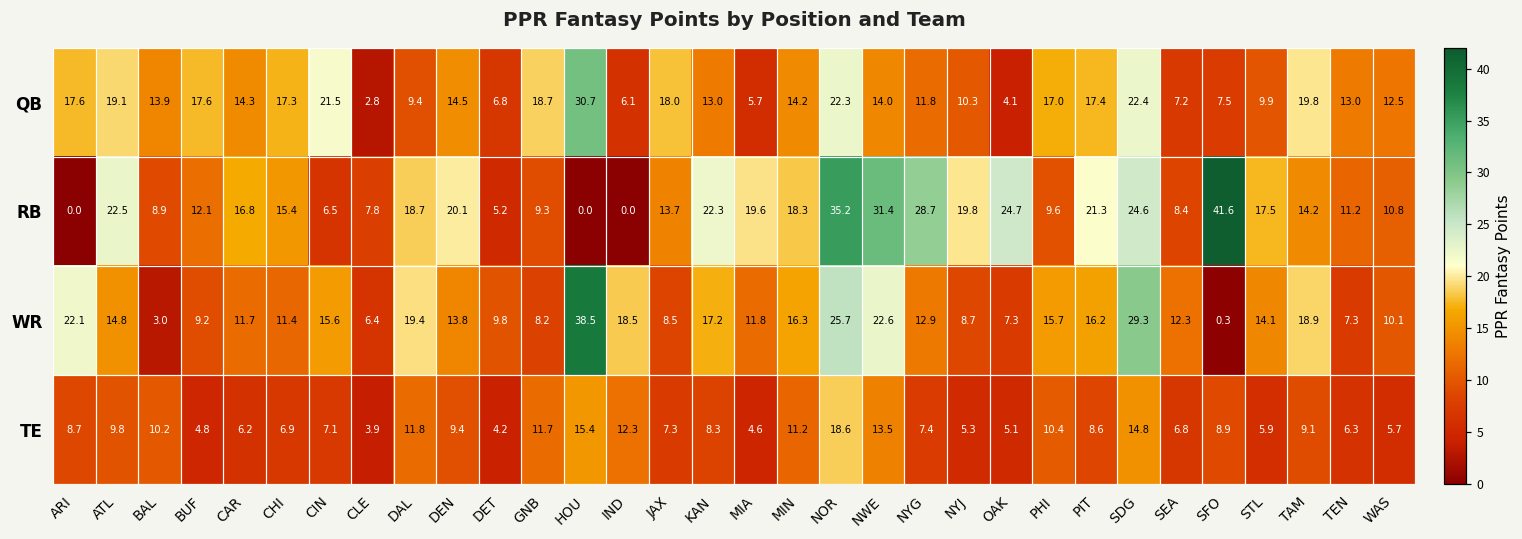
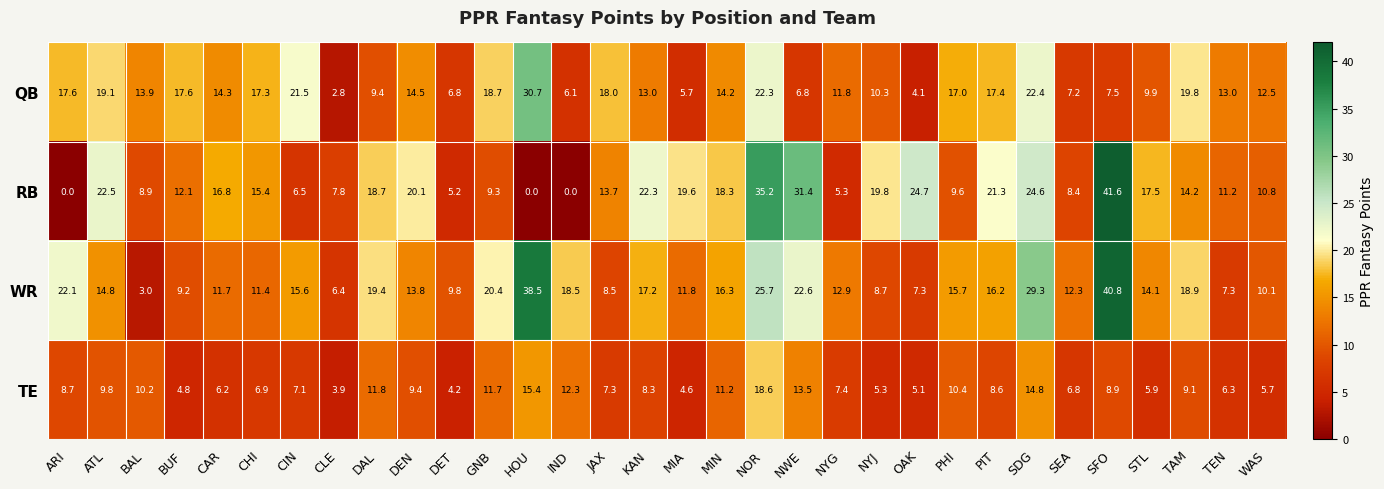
  {
    "QB": {
      "ARI": 17.6,
      "ATL": 19.1,
      "BAL": 13.9,
      "BUF": 17.6,
      "CAR": 14.3,
      "CHI": 17.3,
      "CIN": 21.5,
      "CLE": 2.8,
      "DAL": 9.4,
      "DEN": 14.5,
      "DET": 6.8,
      "GNB": 18.7,
      "HOU": 30.7,
      "IND": 6.1,
      "JAX": 18.0,
      "KAN": 13.0,
      "MIA": 5.7,
      "MIN": 14.2,
      "NOR": 22.3,
-     "NWE": 14.0,
+     "NWE": 6.8,
      "NYG": 11.8,
      "NYJ": 10.3,
      "OAK": 4.1,
      "PHI": 17.0,
      "PIT": 17.4,
      "SDG": 22.4,
      "SEA": 7.2,
      "SFO": 7.5,
      "STL": 9.9,
      "TAM": 19.8,
      "TEN": 13.0,
      "WAS": 12.5
    },
    "RB": {
      "ARI": 0.0,
      "ATL": 22.5,
      "BAL": 8.9,
      "BUF": 12.1,
      "CAR": 16.8,
      "CHI": 15.4,
      "CIN": 6.5,
      "CLE": 7.8,
      "DAL": 18.7,
      "DEN": 20.1,
      "DET": 5.2,
      "GNB": 9.3,
      "HOU": 0.0,
      "IND": 0.0,
      "JAX": 13.7,
      "KAN": 22.3,
      "MIA": 19.6,
      "MIN": 18.3,
      "NOR": 35.2,
      "NWE": 31.4,
-     "NYG": 28.7,
+     "NYG": 5.3,
      "NYJ": 19.8,
      "OAK": 24.7,
      "PHI": 9.6,
      "PIT": 21.3,
      "SDG": 24.6,
      "SEA": 8.4,
      "SFO": 41.6,
      "STL": 17.5,
      "TAM": 14.2,
      "TEN": 11.2,
      "WAS": 10.8
    },
    "WR": {
      "ARI": 22.1,
      "ATL": 14.8,
      "BAL": 3.0,
      "BUF": 9.2,
      "CAR": 11.7,
      "CHI": 11.4,
      "CIN": 15.6,
      "CLE": 6.4,
      "DAL": 19.4,
      "DEN": 13.8,
      "DET": 9.8,
-     "GNB": 8.2,
+     "GNB": 20.4,
      "HOU": 38.5,
      "IND": 18.5,
      "JAX": 8.5,
      "KAN": 17.2,
      "MIA": 11.8,
      "MIN": 16.3,
      "NOR": 25.7,
      "NWE": 22.6,
      "NYG": 12.9,
      "NYJ": 8.7,
      "OAK": 7.3,
      "PHI": 15.7,
      "PIT": 16.2,
      "SDG": 29.3,
      "SEA": 12.3,
-     "SFO": 0.3,
+     "SFO": 40.8,
      "STL": 14.1,
      "TAM": 18.9,
      "TEN": 7.3,
      "WAS": 10.1
    },
    "TE": {
      "ARI": 8.7,
      "ATL": 9.8,
      "BAL": 10.2,
      "BUF": 4.8,
      "CAR": 6.2,
      "CHI": 6.9,
      "CIN": 7.1,
      "CLE": 3.9,
      "DAL": 11.8,
      "DEN": 9.4,
      "DET": 4.2,
      "GNB": 11.7,
      "HOU": 15.4,
      "IND": 12.3,
      "JAX": 7.3,
      "KAN": 8.3,
      "MIA": 4.6,
      "MIN": 11.2,
      "NOR": 18.6,
      "NWE": 13.5,
      "NYG": 7.4,
      "NYJ": 5.3,
      "OAK": 5.1,
      "PHI": 10.4,
      "PIT": 8.6,
      "SDG": 14.8,
      "SEA": 6.8,
      "SFO": 8.9,
      "STL": 5.9,
      "TAM": 9.1,
      "TEN": 6.3,
      "WAS": 5.7
    }
  }
